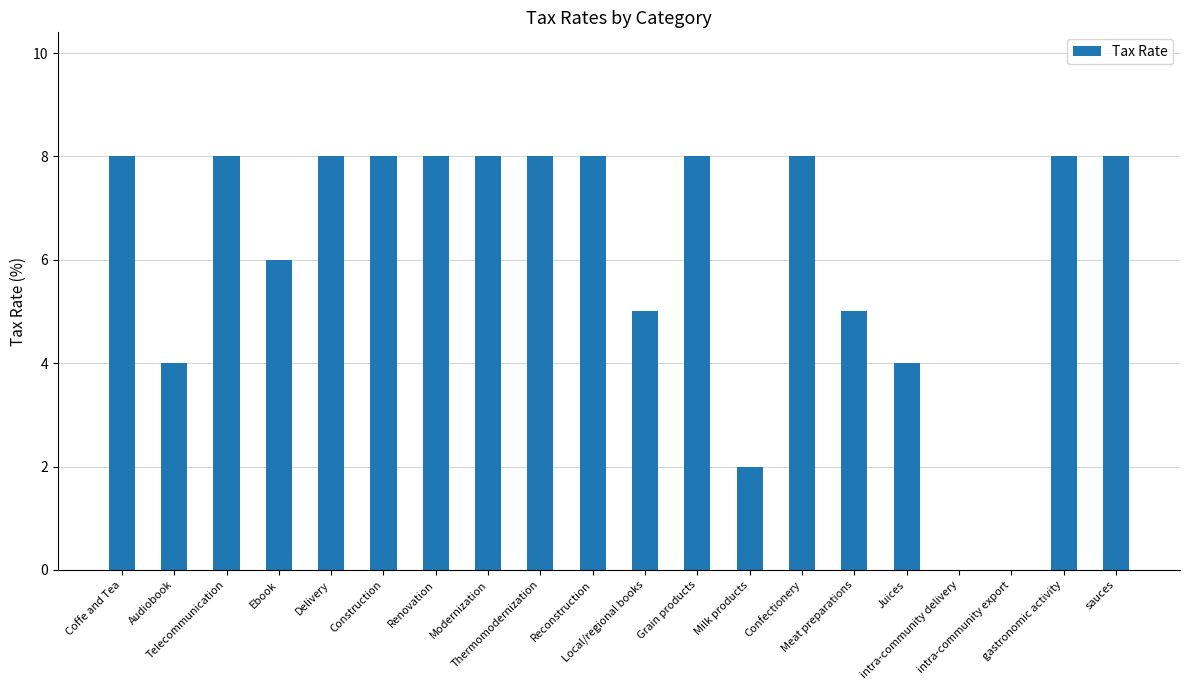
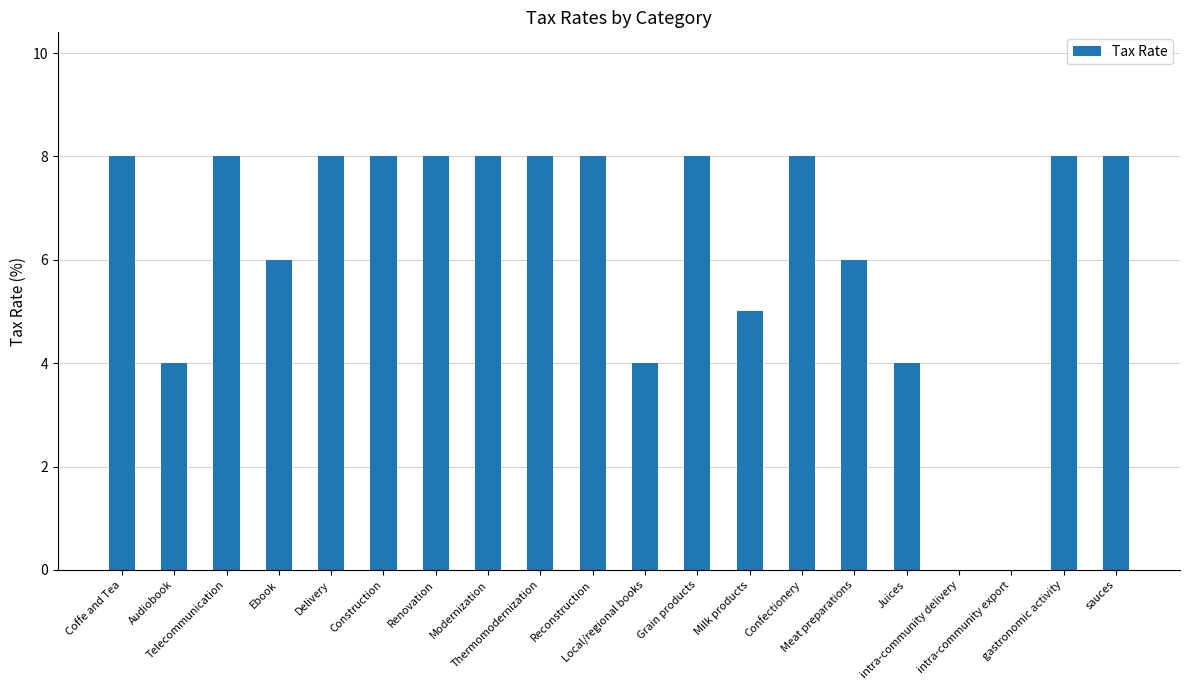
  {
    "Coffe and Tea": 8,
    "Audiobook": 4,
    "Telecommunication": 8,
    "Ebook": 6,
    "Delivery": 8,
    "Construction": 8,
    "Renovation": 8,
    "Modernization": 8,
    "Thermomodernization": 8,
    "Reconstruction": 8,
-   "Local/regional books": 5,
+   "Local/regional books": 4,
    "Grain products": 8,
-   "Milk products": 2,
+   "Milk products": 5,
    "Confectionery": 8,
-   "Meat preparations": 5,
+   "Meat preparations": 6,
    "Juices": 4,
    "intra-community delivery": 0,
    "intra-community export": 0,
    "gastronomic activity": 8,
    "sauces": 8
  }
